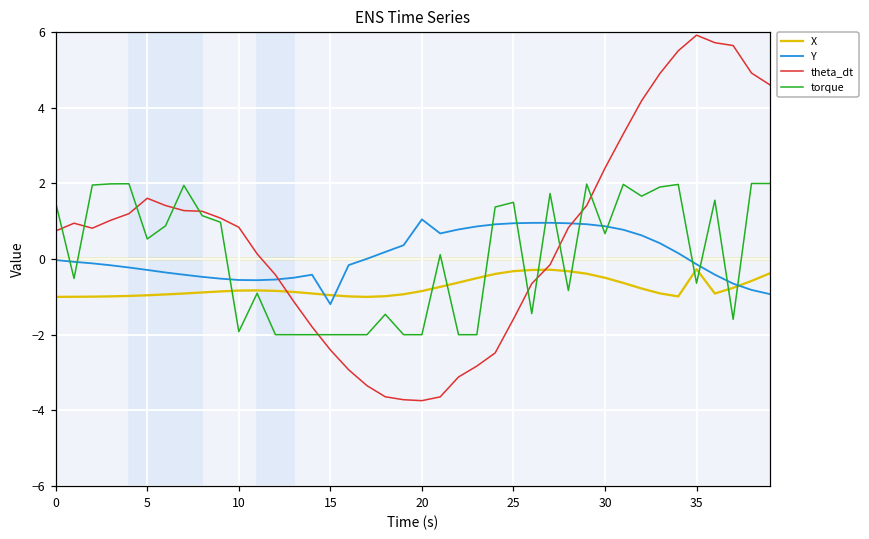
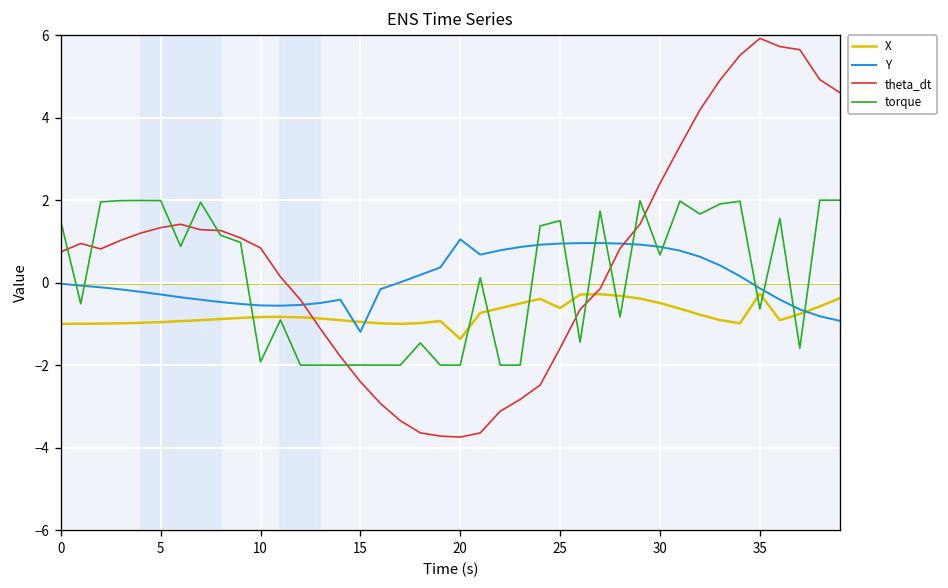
  {
    "X": {
      "0": -1.0,
      "5": -1.0,
      "10": -0.8,
      "15": -1.0,
-     "20": -0.8,
-     "25": -0.3,
+     "20": -1.4,
+     "25": -0.6,
      "30": -0.5,
      "35": -0.3
    },
    "Y": {
      "0": 0.0,
      "5": -0.3,
      "10": -0.6,
      "15": -1.2,
      "20": 1.1,
      "25": 0.9,
      "30": 0.9,
      "35": -0.1
    },
    "theta_dt": {
      "0": 0.7,
-     "5": 1.6,
+     "5": 1.3,
      "10": 0.8,
      "15": -2.4,
      "20": -3.7,
      "25": -1.6,
      "30": 2.4,
      "35": 5.9
    },
    "torque": {
      "0": 1.5,
-     "5": 0.5,
+     "5": 2.0,
      "10": -1.9,
      "15": -2.0,
      "20": -2.0,
      "25": 1.5,
      "30": 0.7,
      "35": -0.6
    }
  }
